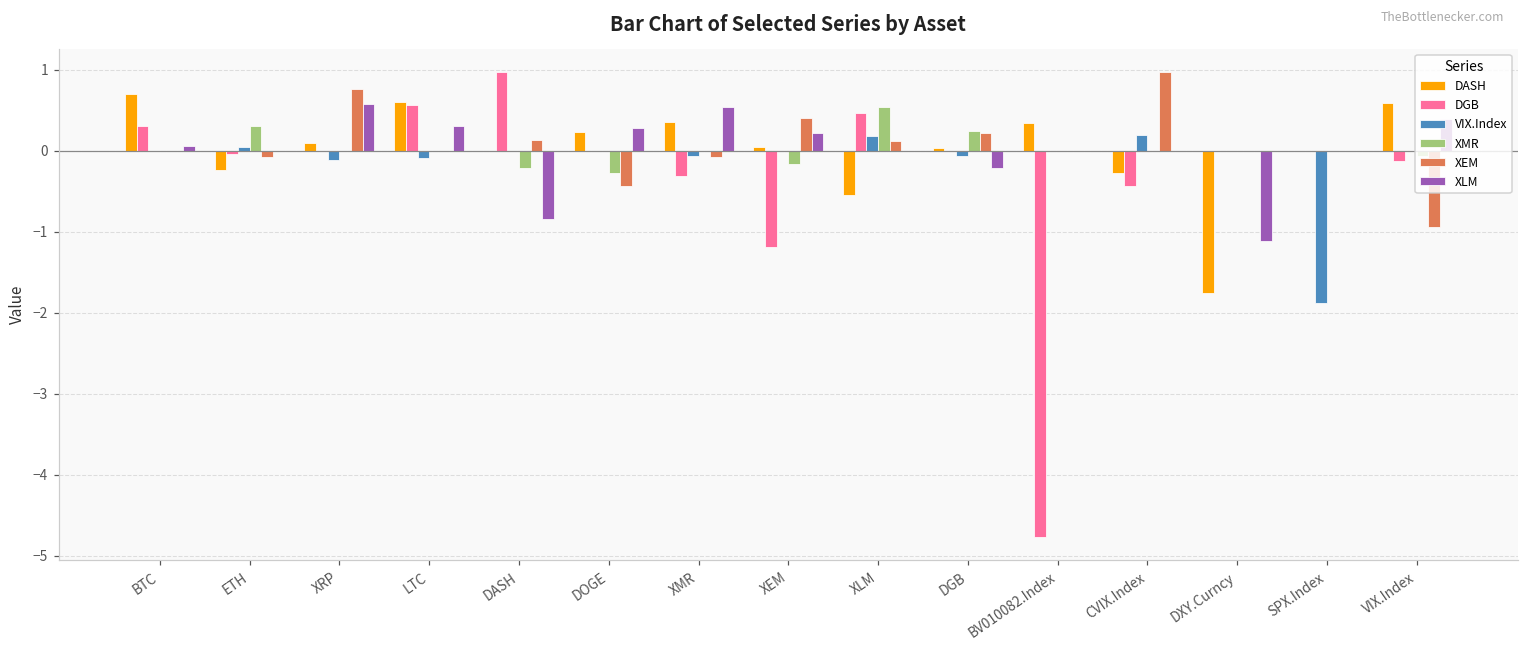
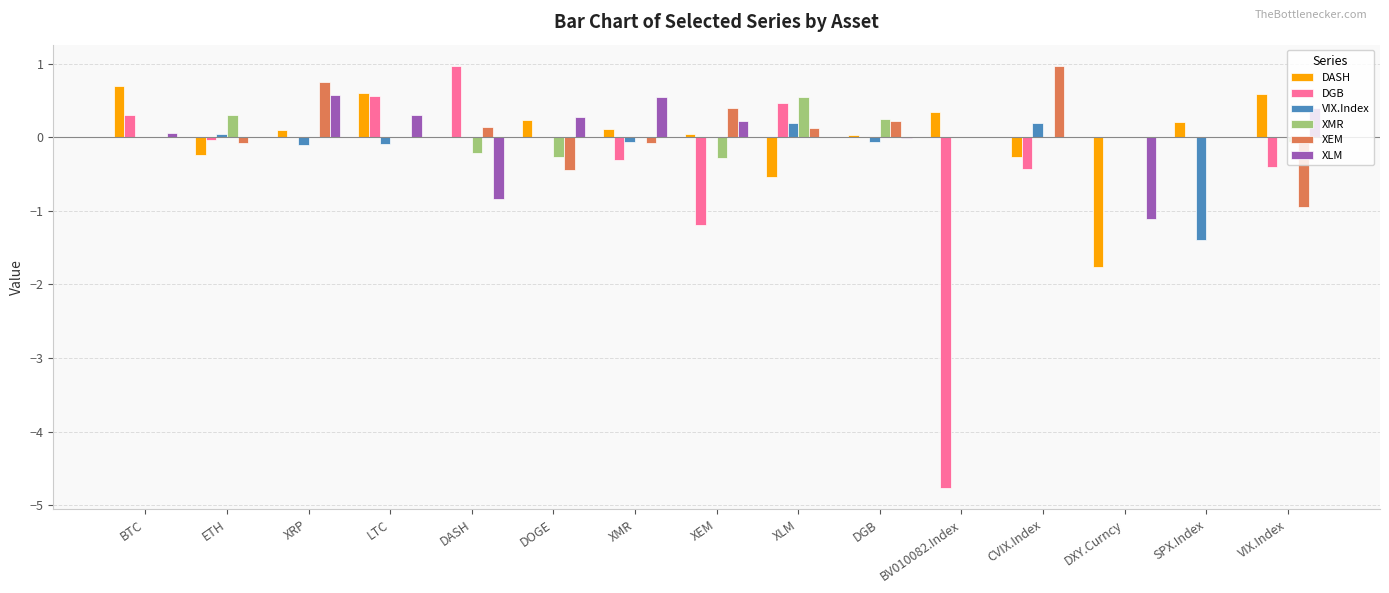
  {
    "DASH": {
      "BTC": 0.7,
      "ETH": -0.2,
      "XRP": 0.1,
      "LTC": 0.6,
      "DASH": 0.0,
      "DOGE": 0.2,
-     "XMR": 0.4,
+     "XMR": 0.1,
      "XEM": 0.0,
      "XLM": -0.5,
      "BV010082.Index": 0.3,
      "CVIX.Index": -0.3,
      "DXY.Curncy": -1.8,
-     "SPX.Index": 0.0,
+     "SPX.Index": 0.2,
      "VIX.Index": 0.6
    },
    "DGB": {
      "BTC": 0.3,
      "ETH": 0.0,
      "XRP": 0.0,
      "LTC": 0.6,
      "DASH": 1.0,
      "DOGE": 0.0,
      "XMR": -0.3,
      "XEM": -1.2,
      "XLM": 0.5,
      "DGB": 0.0,
      "BV010082.Index": -4.8,
      "CVIX.Index": -0.4,
      "DXY.Curncy": 0.0,
      "SPX.Index": 0.0,
-     "VIX.Index": -0.1
+     "VIX.Index": -0.4
    },
    "VIX.Index": {
      "BTC": 0.0,
      "ETH": 0.0,
      "XRP": -0.1,
      "LTC": -0.1,
      "DASH": 0.0,
      "DOGE": 0.0,
      "XMR": -0.1,
      "XEM": 0.0,
      "XLM": 0.2,
      "DGB": -0.1,
      "CVIX.Index": 0.2,
      "DXY.Curncy": 0.0,
-     "SPX.Index": -1.9,
+     "SPX.Index": -1.4,
      "VIX.Index": 0.0
    },
    "XMR": {
      "BTC": 0.0,
      "ETH": 0.3,
      "XRP": 0.0,
      "LTC": 0.0,
      "DASH": -0.2,
      "DOGE": -0.3,
      "XMR": 0.0,
-     "XEM": -0.2,
+     "XEM": -0.3,
      "XLM": 0.5,
      "DGB": 0.2,
      "BV010082.Index": 0.0,
      "CVIX.Index": 0.0,
      "DXY.Curncy": 0.0,
      "SPX.Index": 0.0
    },
    "XEM": {
      "BTC": 0.0,
      "ETH": -0.1,
      "XRP": 0.8,
      "LTC": 0.0,
      "DASH": 0.1,
      "DOGE": -0.4,
      "XMR": -0.1,
      "XEM": 0.4,
      "XLM": 0.1,
      "DGB": 0.2,
      "BV010082.Index": 0.0,
      "CVIX.Index": 1.0,
      "DXY.Curncy": 0.0,
      "SPX.Index": 0.0,
      "VIX.Index": -0.9
    },
    "XLM": {
      "BTC": 0.1,
      "ETH": 0.0,
      "XRP": 0.6,
      "LTC": 0.3,
      "DASH": -0.8,
      "DOGE": 0.3,
      "XMR": 0.5,
      "XEM": 0.2,
      "XLM": 0.0,
-     "DGB": -0.2,
+     "DGB": 0.0,
      "BV010082.Index": 0.0,
      "CVIX.Index": 0.0,
      "DXY.Curncy": -1.1,
      "SPX.Index": 0.0
    }
  }
